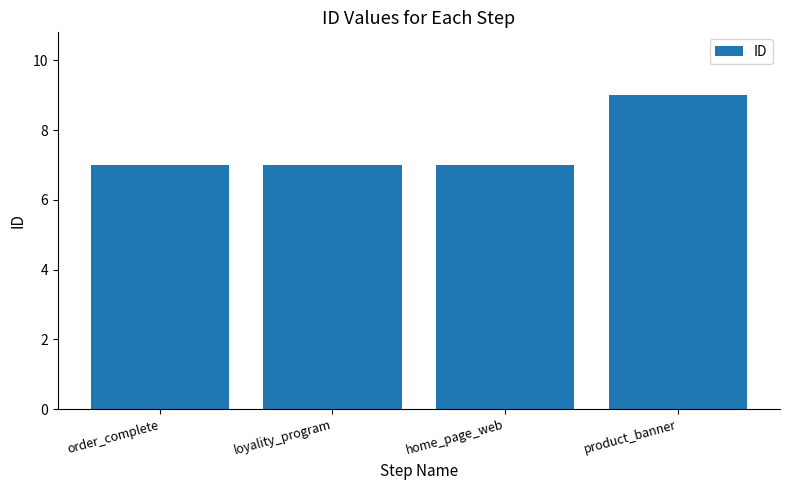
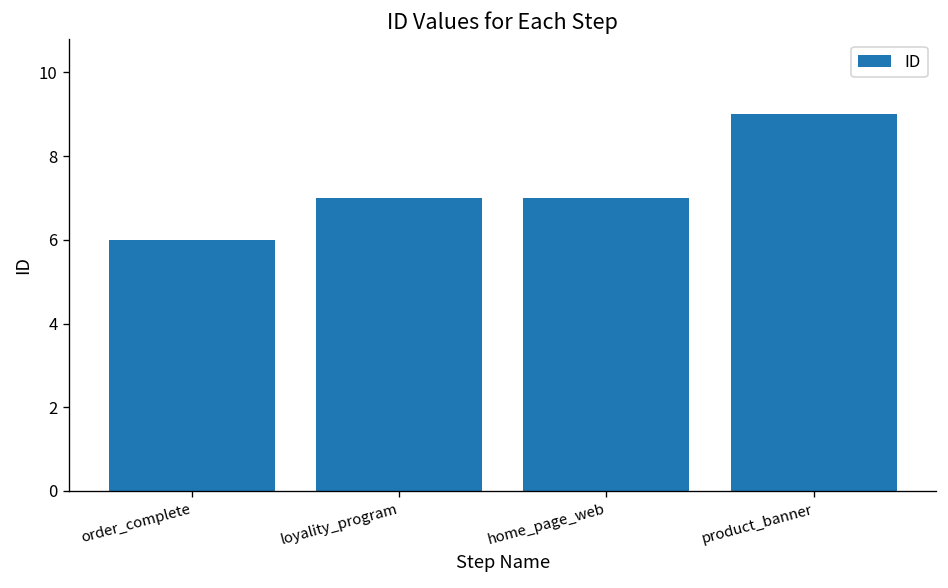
  {
-   "order_complete": 7,
+   "order_complete": 6,
    "loyality_program": 7,
    "home_page_web": 7,
    "product_banner": 9
  }
